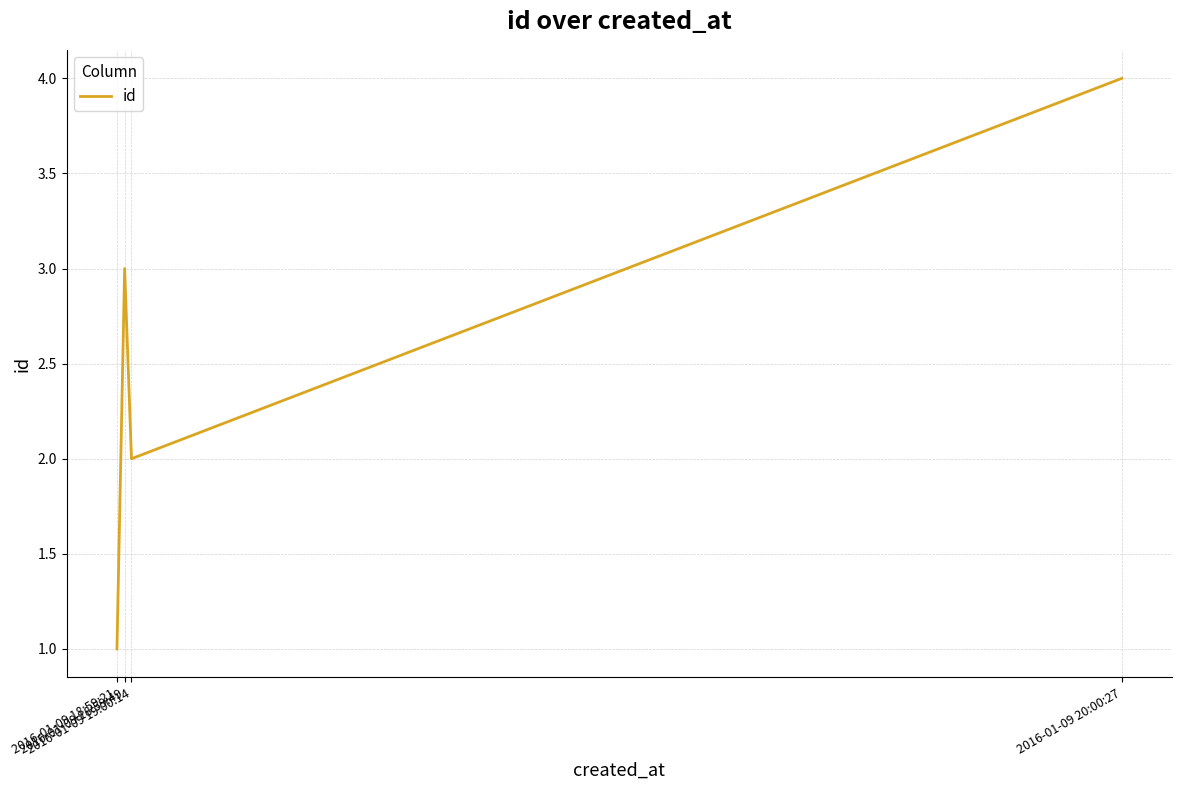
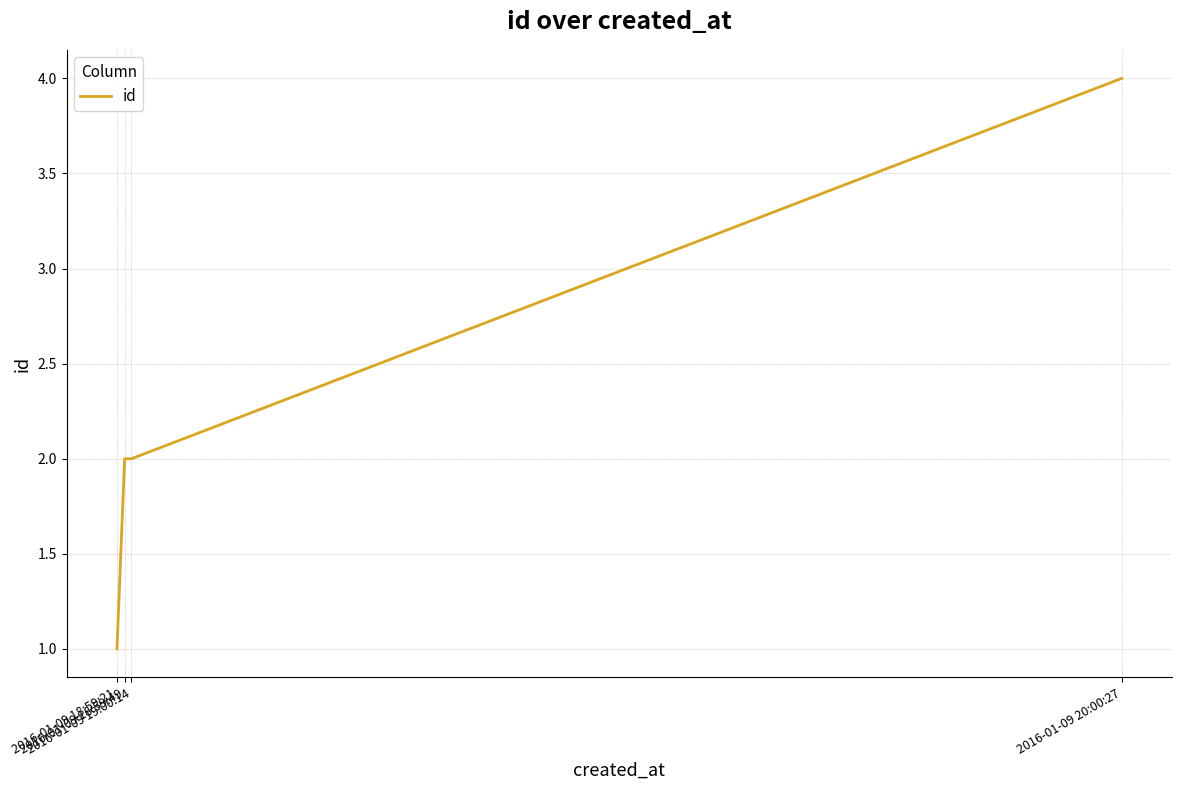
  {
    "2016-01-09 18:59:21": 1,
-   "2016-01-09 18:59:49": 3,
+   "2016-01-09 18:59:49": 2,
    "2016-01-09 19:00:14": 2,
    "2016-01-09 20:00:27": 4
  }
